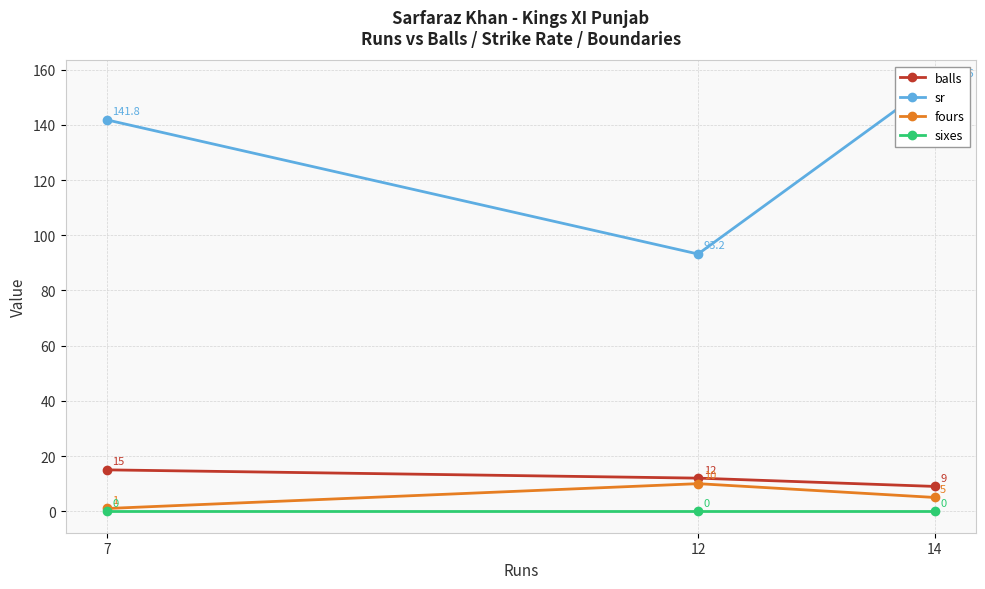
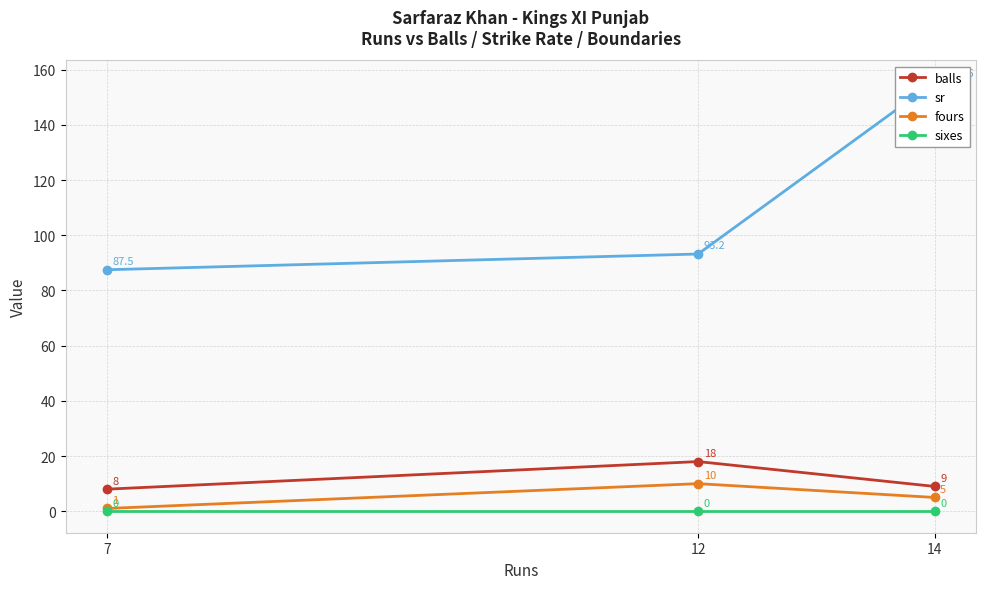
  {
    "balls": {
-     "7": 15,
-     "12": 12,
+     "7": 8,
+     "12": 18,
      "14": 9
    },
    "sr": {
-     "7": 141.8,
+     "7": 87.5,
      "12": 93.2
    },
    "fours": {
      "14": 5
    },
    "sixes": {
      "12": 0,
      "14": 0
    }
  }
